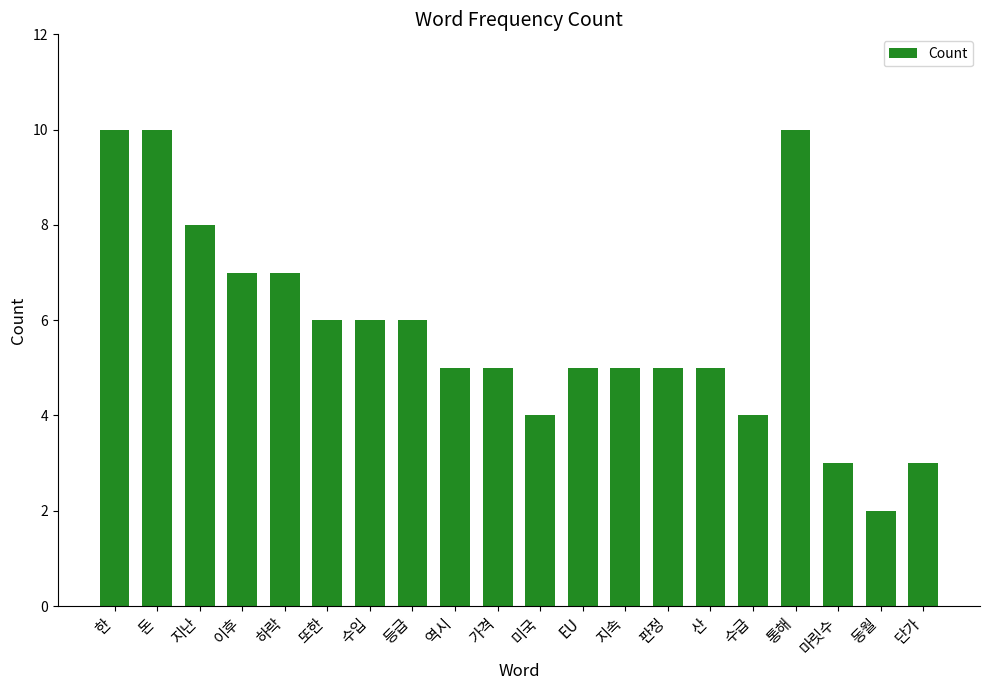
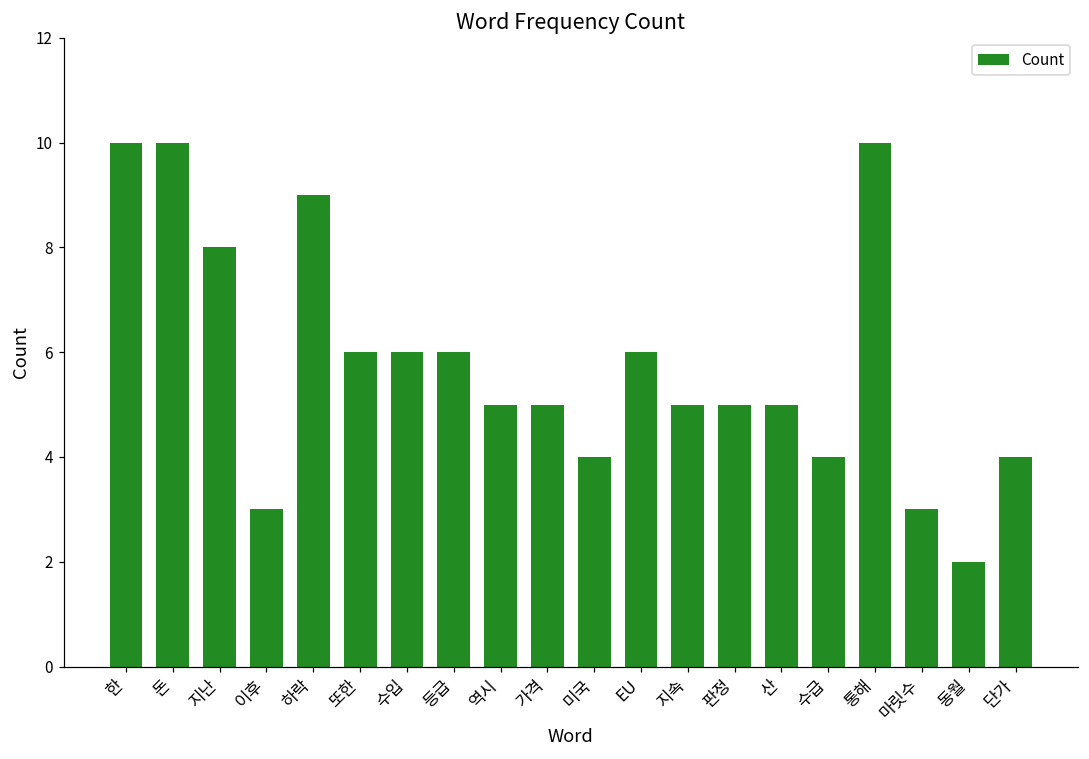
  {
    "한": 10,
    "돈": 10,
    "지난": 8,
-   "이후": 7,
-   "하락": 7,
+   "이후": 3,
+   "하락": 9,
    "또한": 6,
    "수입": 6,
    "등급": 6,
    "역시": 5,
    "가격": 5,
    "미국": 4,
-   "EU": 5,
+   "EU": 6,
    "지속": 5,
    "판정": 5,
    "산": 5,
    "수급": 4,
    "통해": 10,
    "마릿수": 3,
    "동월": 2,
-   "단가": 3
+   "단가": 4
  }
